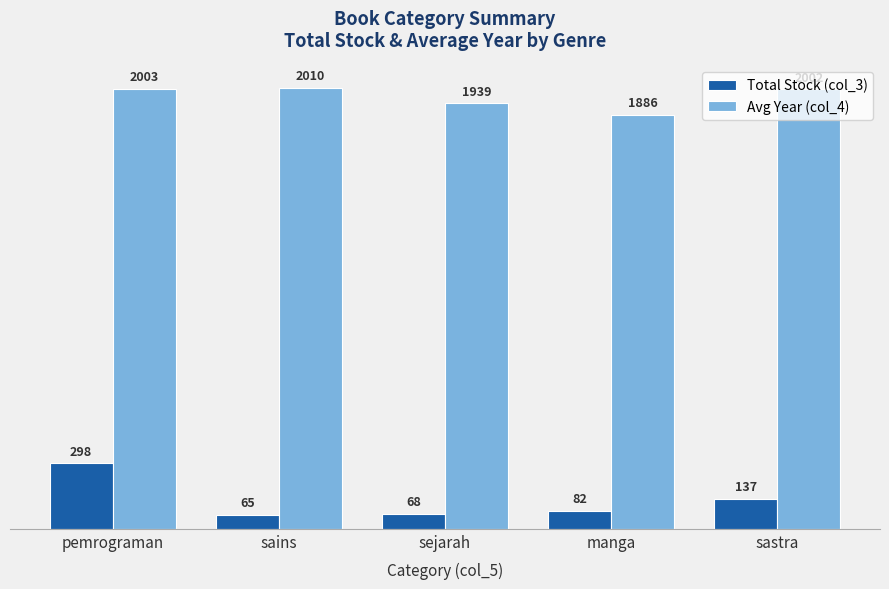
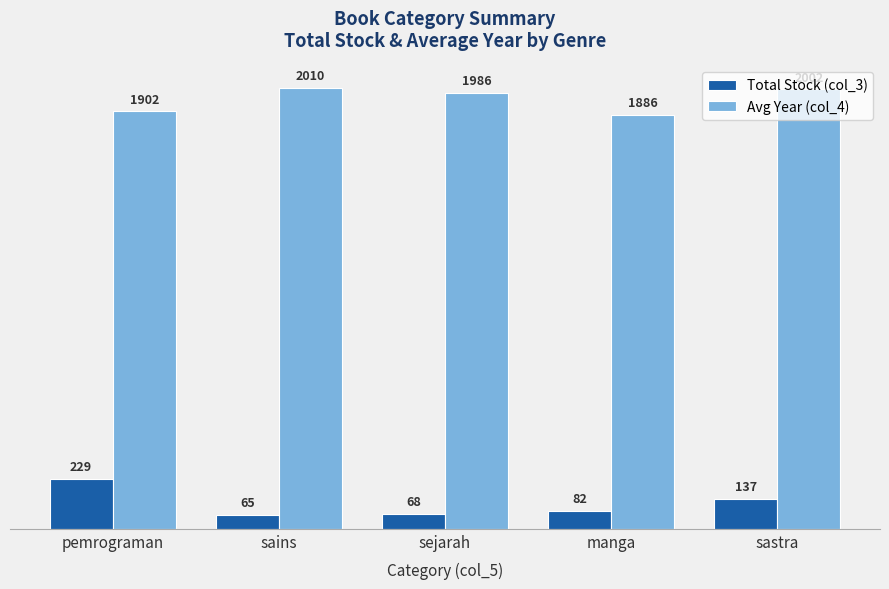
  {
    "Total Stock (col_3)": {
-     "pemrograman": 298,
+     "pemrograman": 229,
      "sains": 65,
      "sejarah": 68,
      "manga": 82,
      "sastra": 137
    },
    "Avg Year (col_4)": {
-     "pemrograman": 2003,
+     "pemrograman": 1902,
      "sains": 2010,
-     "sejarah": 1939,
+     "sejarah": 1986,
      "manga": 1886
    }
  }
